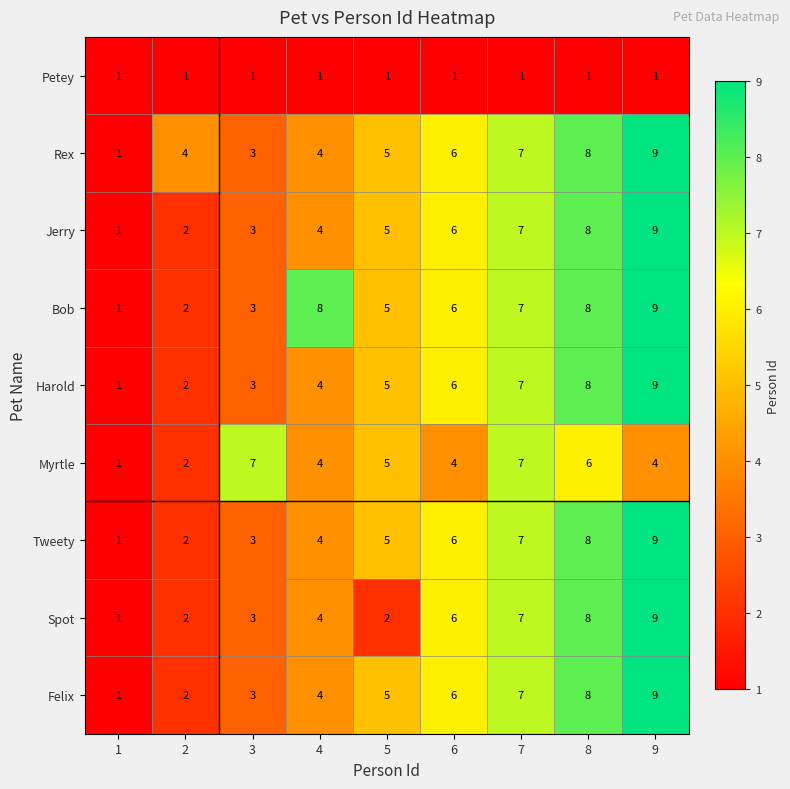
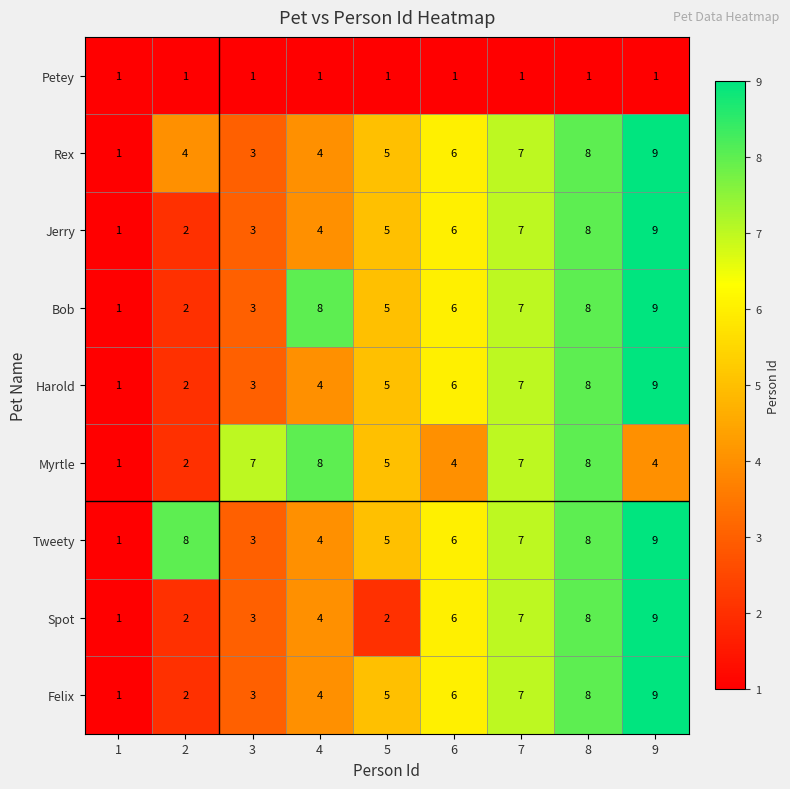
  {
    "Petey": {
      "1": 1,
      "2": 1,
      "3": 1,
      "4": 1,
      "5": 1,
      "6": 1,
      "7": 1,
      "8": 1,
      "9": 1
    },
    "Rex": {
      "1": 1,
      "2": 4,
      "3": 3,
      "4": 4,
      "5": 5,
      "6": 6,
      "7": 7,
      "8": 8,
      "9": 9
    },
    "Jerry": {
      "1": 1,
      "2": 2,
      "3": 3,
      "4": 4,
      "5": 5,
      "6": 6,
      "7": 7,
      "8": 8,
      "9": 9
    },
    "Bob": {
      "1": 1,
      "2": 2,
      "3": 3,
      "4": 8,
      "5": 5,
      "6": 6,
      "7": 7,
      "8": 8,
      "9": 9
    },
    "Harold": {
      "1": 1,
      "2": 2,
      "3": 3,
      "4": 4,
      "5": 5,
      "6": 6,
      "7": 7,
      "8": 8,
      "9": 9
    },
    "Myrtle": {
      "1": 1,
      "2": 2,
      "3": 7,
-     "4": 4,
+     "4": 8,
      "5": 5,
      "6": 4,
      "7": 7,
-     "8": 6,
+     "8": 8,
      "9": 4
    },
    "Tweety": {
      "1": 1,
-     "2": 2,
+     "2": 8,
      "3": 3,
      "4": 4,
      "5": 5,
      "6": 6,
      "7": 7,
      "8": 8,
      "9": 9
    },
    "Spot": {
      "1": 1,
      "2": 2,
      "3": 3,
      "4": 4,
      "5": 2,
      "6": 6,
      "7": 7,
      "8": 8,
      "9": 9
    },
    "Felix": {
      "1": 1,
      "2": 2,
      "3": 3,
      "4": 4,
      "5": 5,
      "6": 6,
      "7": 7,
      "8": 8,
      "9": 9
    }
  }
